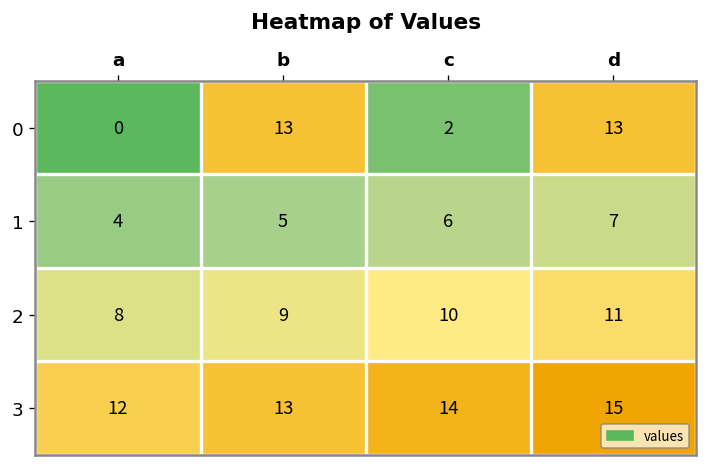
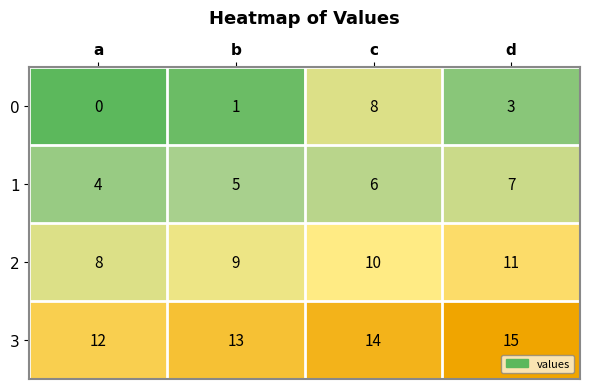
  {
    "0": {
      "a": 0,
-     "b": 13,
-     "c": 2,
-     "d": 13
+     "b": 1,
+     "c": 8,
+     "d": 3
    },
    "1": {
      "a": 4,
      "b": 5,
      "c": 6,
      "d": 7
    },
    "2": {
      "a": 8,
      "b": 9,
      "c": 10,
      "d": 11
    },
    "3": {
      "a": 12,
      "b": 13,
      "c": 14,
      "d": 15
    }
  }
